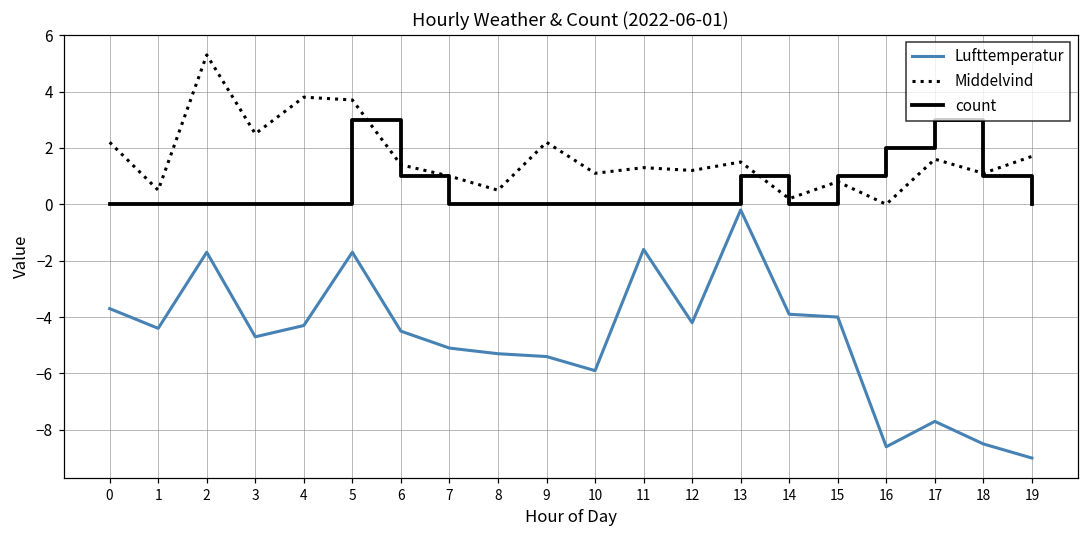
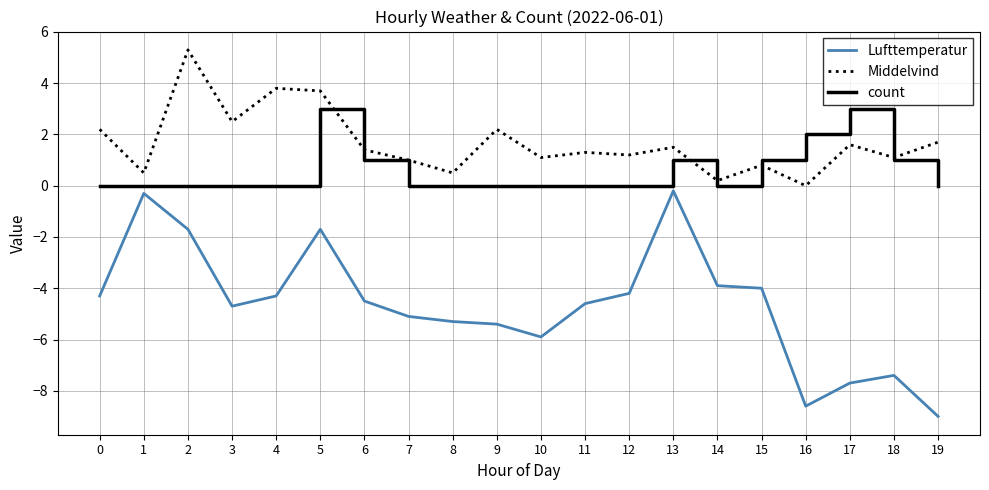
  {
    "Lufttemperatur": {
-     "0": -3.7,
-     "1": -4.4,
+     "0": -4.3,
+     "1": -0.3,
      "2": -1.7,
      "3": -4.7,
      "4": -4.3,
      "5": -1.7,
      "6": -4.5,
      "7": -5.1,
      "8": -5.3,
      "9": -5.4,
      "10": -5.9,
-     "11": -1.6,
+     "11": -4.6,
      "12": -4.2,
      "13": -0.2,
      "14": -3.9,
      "15": -4.0,
      "16": -8.6,
      "17": -7.7,
-     "18": -8.5,
+     "18": -7.4,
      "19": -9.0
    }
  }
